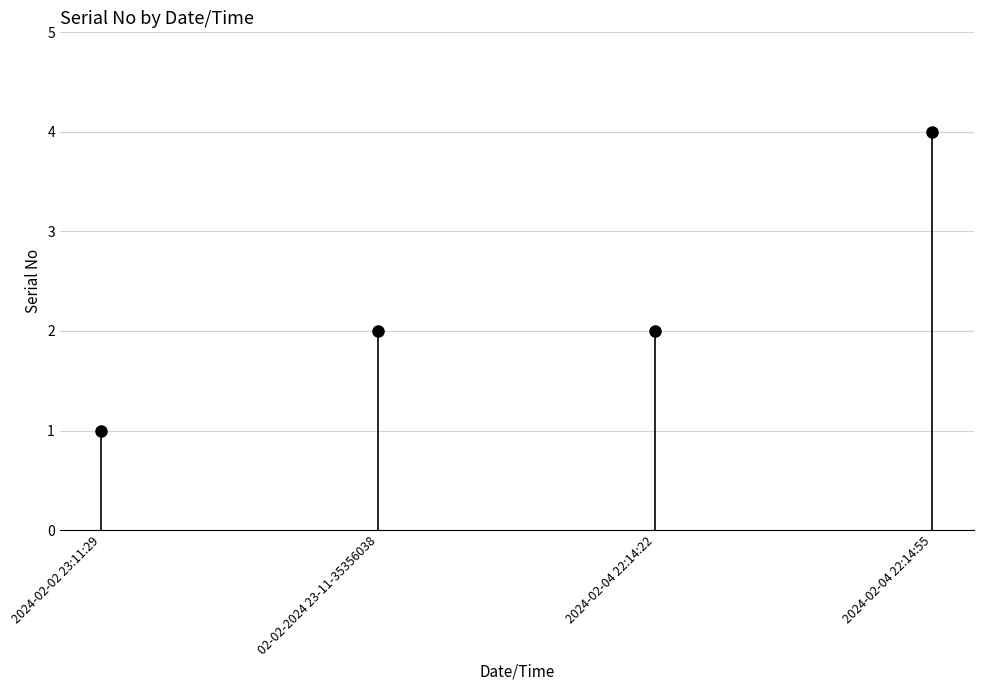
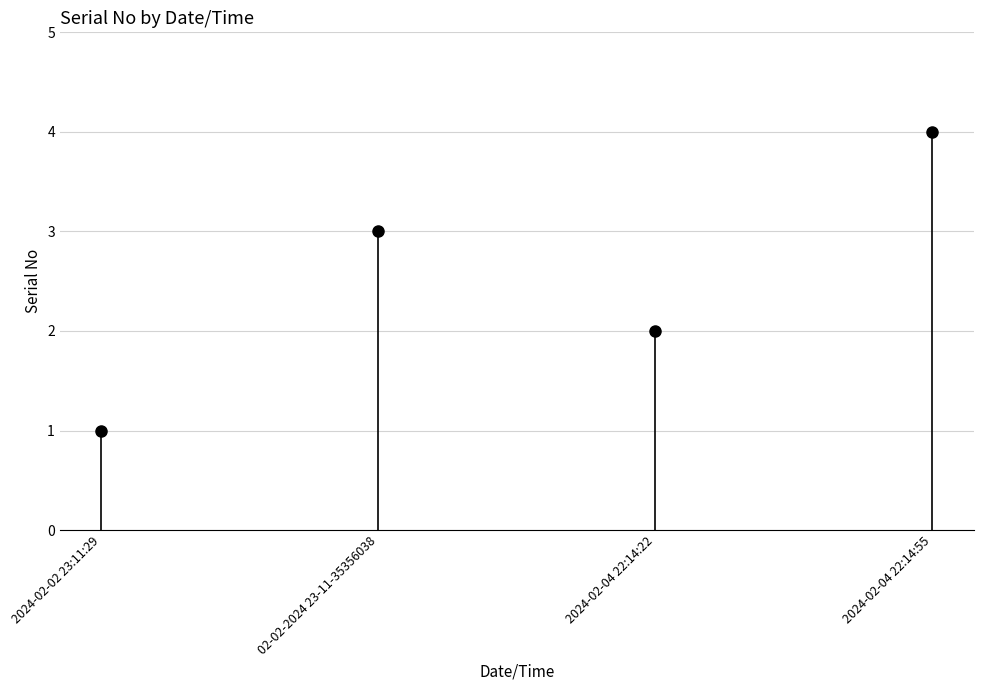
  {
    "2024-02-02 23:11:29": 1,
-   "02-02-2024 23-11-35356038": 2,
+   "02-02-2024 23-11-35356038": 3,
    "2024-02-04 22:14:22": 2,
    "2024-02-04 22:14:55": 4
  }
